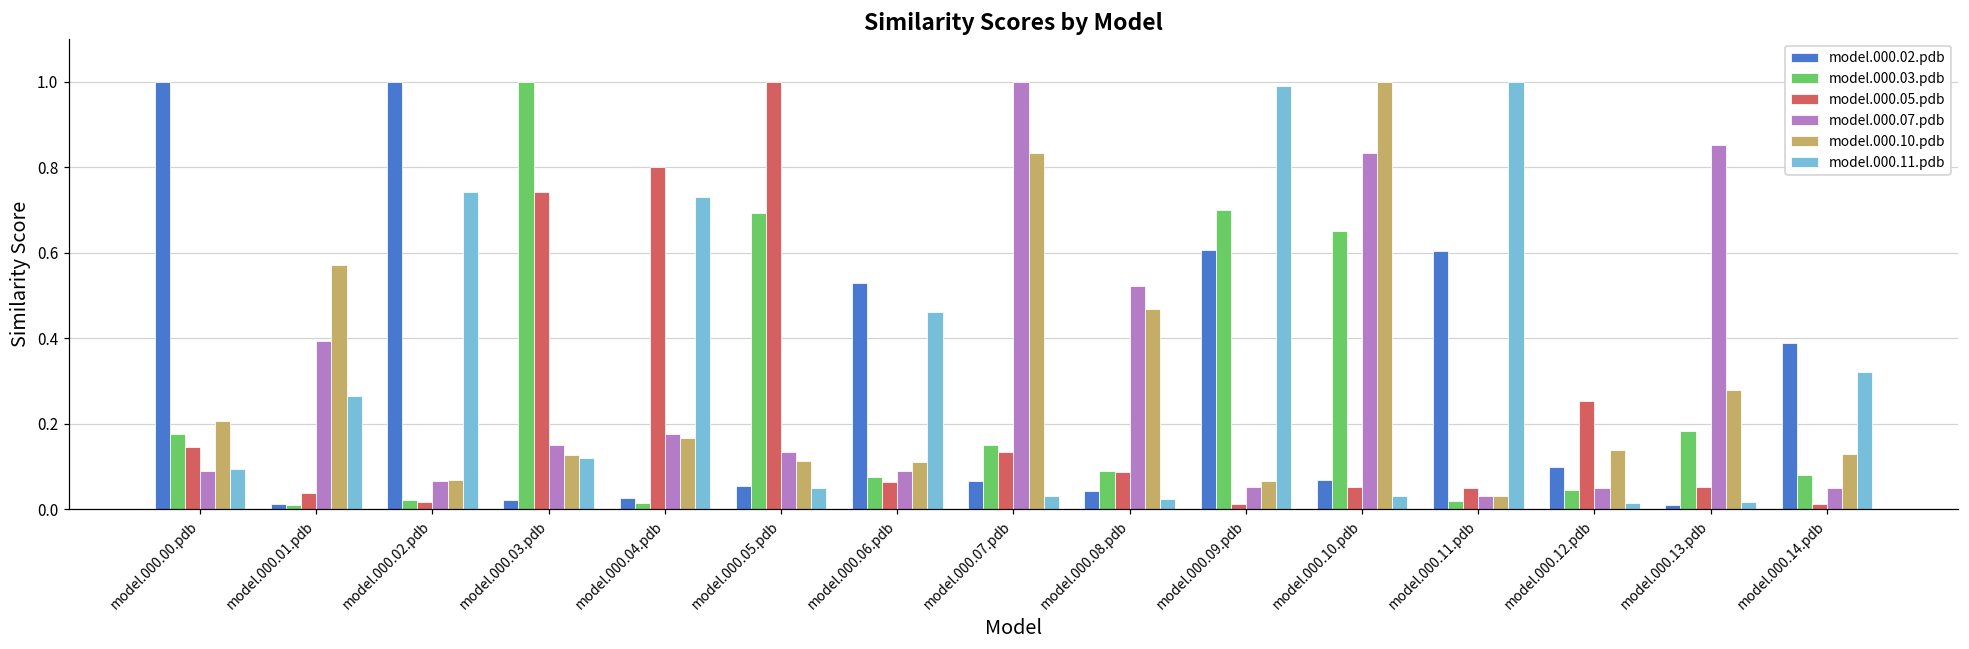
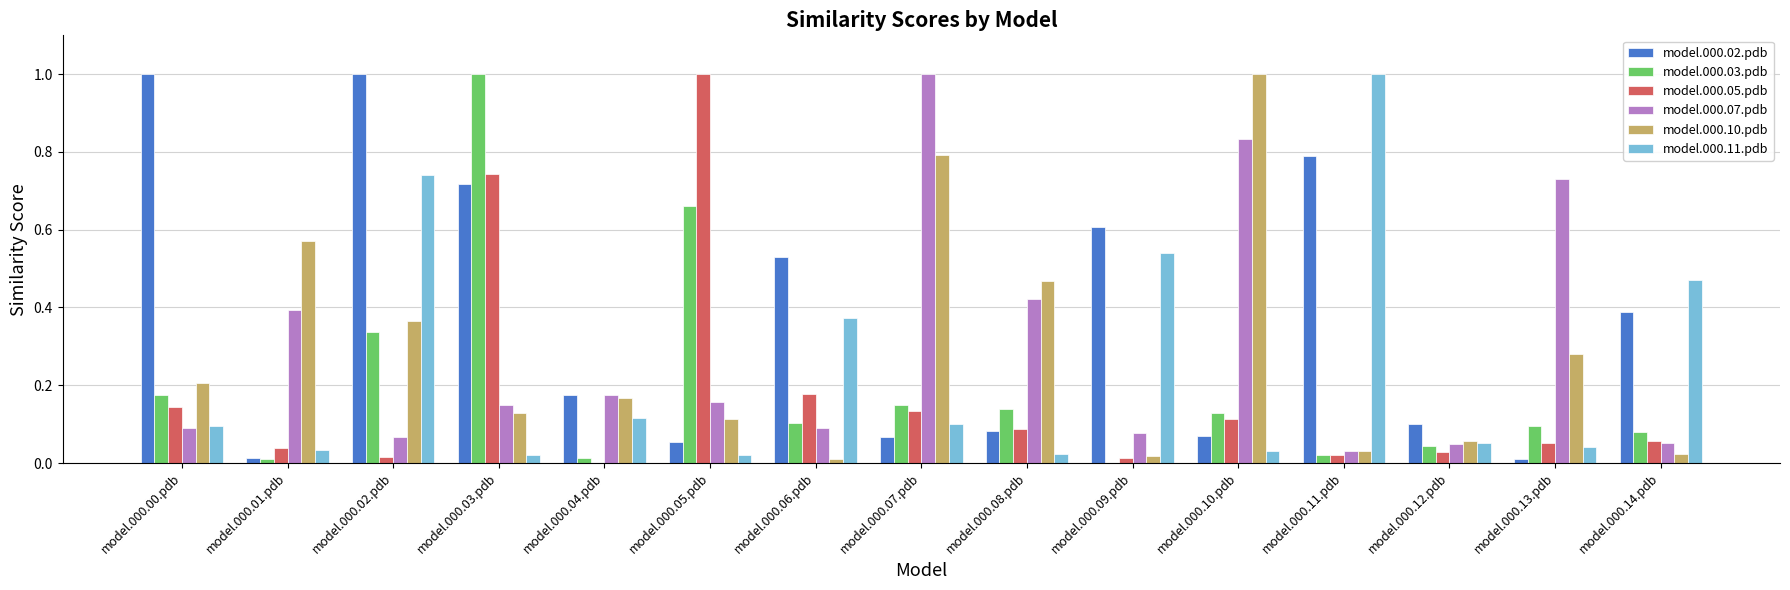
  {
    "model.000.02.pdb": {
      "model.000.00.pdb": 1.00,
      "model.000.01.pdb": 0.01,
      "model.000.02.pdb": 1.00,
-     "model.000.03.pdb": 0.02,
-     "model.000.04.pdb": 0.03,
+     "model.000.03.pdb": 0.72,
+     "model.000.04.pdb": 0.17,
      "model.000.05.pdb": 0.05,
      "model.000.06.pdb": 0.53,
      "model.000.07.pdb": 0.07,
-     "model.000.08.pdb": 0.04,
+     "model.000.08.pdb": 0.08,
      "model.000.09.pdb": 0.61,
      "model.000.10.pdb": 0.07,
-     "model.000.11.pdb": 0.60,
+     "model.000.11.pdb": 0.79,
      "model.000.12.pdb": 0.10,
      "model.000.13.pdb": 0.01,
      "model.000.14.pdb": 0.39
    },
    "model.000.03.pdb": {
      "model.000.00.pdb": 0.18,
      "model.000.01.pdb": 0.01,
-     "model.000.02.pdb": 0.02,
+     "model.000.02.pdb": 0.34,
      "model.000.03.pdb": 1.00,
      "model.000.04.pdb": 0.01,
-     "model.000.05.pdb": 0.69,
-     "model.000.06.pdb": 0.08,
+     "model.000.05.pdb": 0.66,
+     "model.000.06.pdb": 0.10,
      "model.000.07.pdb": 0.15,
-     "model.000.08.pdb": 0.09,
-     "model.000.09.pdb": 0.7,
-     "model.000.10.pdb": 0.65,
+     "model.000.08.pdb": 0.14,
+     "model.000.09.pdb": 0.0,
+     "model.000.10.pdb": 0.13,
      "model.000.11.pdb": 0.02,
      "model.000.12.pdb": 0.05,
-     "model.000.13.pdb": 0.18,
+     "model.000.13.pdb": 0.10,
      "model.000.14.pdb": 0.08
    },
    "model.000.05.pdb": {
      "model.000.00.pdb": 0.15,
      "model.000.01.pdb": 0.04,
      "model.000.02.pdb": 0.02,
      "model.000.03.pdb": 0.74,
-     "model.000.04.pdb": 0.8,
+     "model.000.04.pdb": 0.0,
      "model.000.05.pdb": 1.00,
-     "model.000.06.pdb": 0.06,
+     "model.000.06.pdb": 0.18,
      "model.000.07.pdb": 0.13,
      "model.000.08.pdb": 0.09,
      "model.000.09.pdb": 0.01,
-     "model.000.10.pdb": 0.05,
-     "model.000.11.pdb": 0.05,
-     "model.000.12.pdb": 0.25,
+     "model.000.10.pdb": 0.11,
+     "model.000.11.pdb": 0.02,
+     "model.000.12.pdb": 0.03,
      "model.000.13.pdb": 0.05,
-     "model.000.14.pdb": 0.01
+     "model.000.14.pdb": 0.06
    },
    "model.000.07.pdb": {
      "model.000.00.pdb": 0.09,
      "model.000.01.pdb": 0.39,
      "model.000.02.pdb": 0.07,
      "model.000.03.pdb": 0.15,
      "model.000.04.pdb": 0.18,
-     "model.000.05.pdb": 0.13,
+     "model.000.05.pdb": 0.16,
      "model.000.06.pdb": 0.09,
      "model.000.07.pdb": 1.00,
-     "model.000.08.pdb": 0.52,
-     "model.000.09.pdb": 0.05,
+     "model.000.08.pdb": 0.42,
+     "model.000.09.pdb": 0.08,
      "model.000.10.pdb": 0.83,
      "model.000.11.pdb": 0.03,
      "model.000.12.pdb": 0.05,
-     "model.000.13.pdb": 0.85,
+     "model.000.13.pdb": 0.73,
      "model.000.14.pdb": 0.05
    },
    "model.000.10.pdb": {
      "model.000.00.pdb": 0.21,
      "model.000.01.pdb": 0.57,
-     "model.000.02.pdb": 0.07,
+     "model.000.02.pdb": 0.37,
      "model.000.03.pdb": 0.13,
      "model.000.04.pdb": 0.17,
      "model.000.05.pdb": 0.11,
-     "model.000.06.pdb": 0.11,
-     "model.000.07.pdb": 0.83,
+     "model.000.06.pdb": 0.01,
+     "model.000.07.pdb": 0.79,
      "model.000.08.pdb": 0.47,
-     "model.000.09.pdb": 0.07,
+     "model.000.09.pdb": 0.02,
      "model.000.10.pdb": 1.00,
      "model.000.11.pdb": 0.03,
-     "model.000.12.pdb": 0.14,
+     "model.000.12.pdb": 0.06,
      "model.000.13.pdb": 0.28,
-     "model.000.14.pdb": 0.13
+     "model.000.14.pdb": 0.02
    },
    "model.000.11.pdb": {
      "model.000.00.pdb": 0.10,
-     "model.000.01.pdb": 0.27,
+     "model.000.01.pdb": 0.03,
      "model.000.02.pdb": 0.74,
-     "model.000.03.pdb": 0.12,
-     "model.000.04.pdb": 0.73,
-     "model.000.05.pdb": 0.05,
-     "model.000.06.pdb": 0.46,
-     "model.000.07.pdb": 0.03,
+     "model.000.03.pdb": 0.02,
+     "model.000.04.pdb": 0.12,
+     "model.000.05.pdb": 0.02,
+     "model.000.06.pdb": 0.37,
+     "model.000.07.pdb": 0.10,
      "model.000.08.pdb": 0.02,
-     "model.000.09.pdb": 0.99,
+     "model.000.09.pdb": 0.54,
      "model.000.10.pdb": 0.03,
      "model.000.11.pdb": 1.00,
-     "model.000.12.pdb": 0.02,
-     "model.000.13.pdb": 0.02,
-     "model.000.14.pdb": 0.32
+     "model.000.12.pdb": 0.05,
+     "model.000.13.pdb": 0.04,
+     "model.000.14.pdb": 0.47
    }
  }
